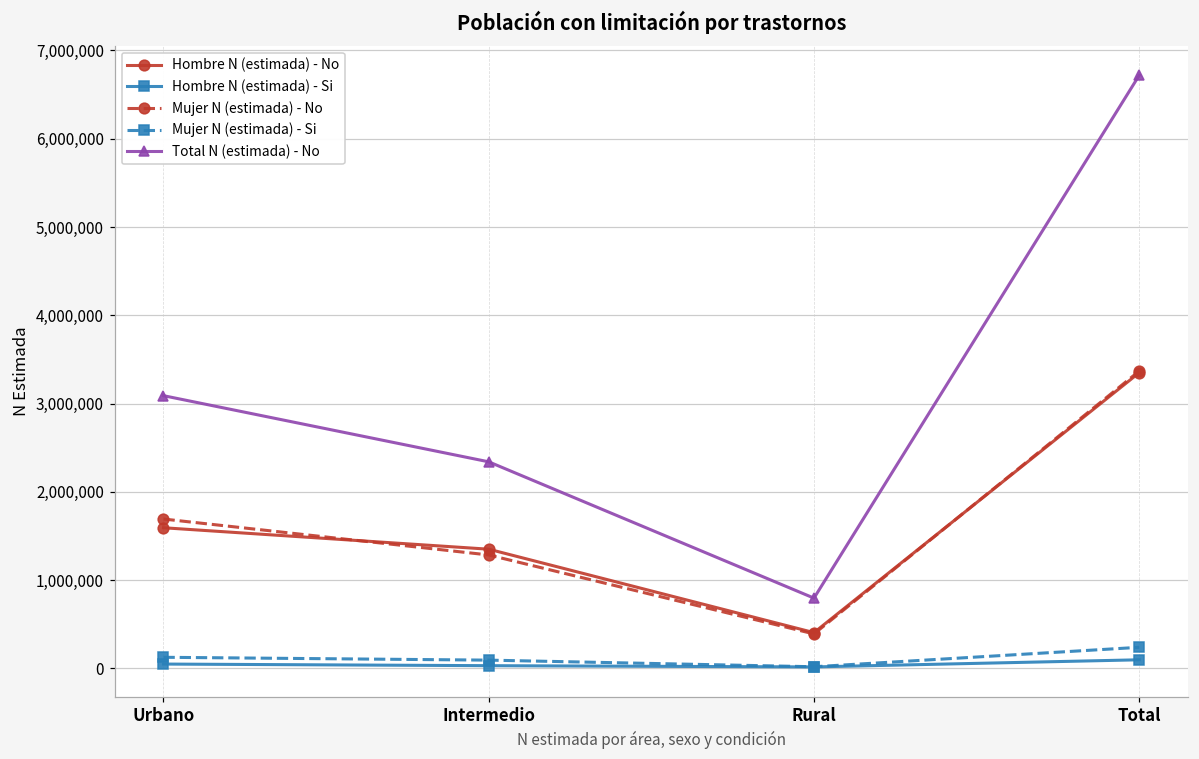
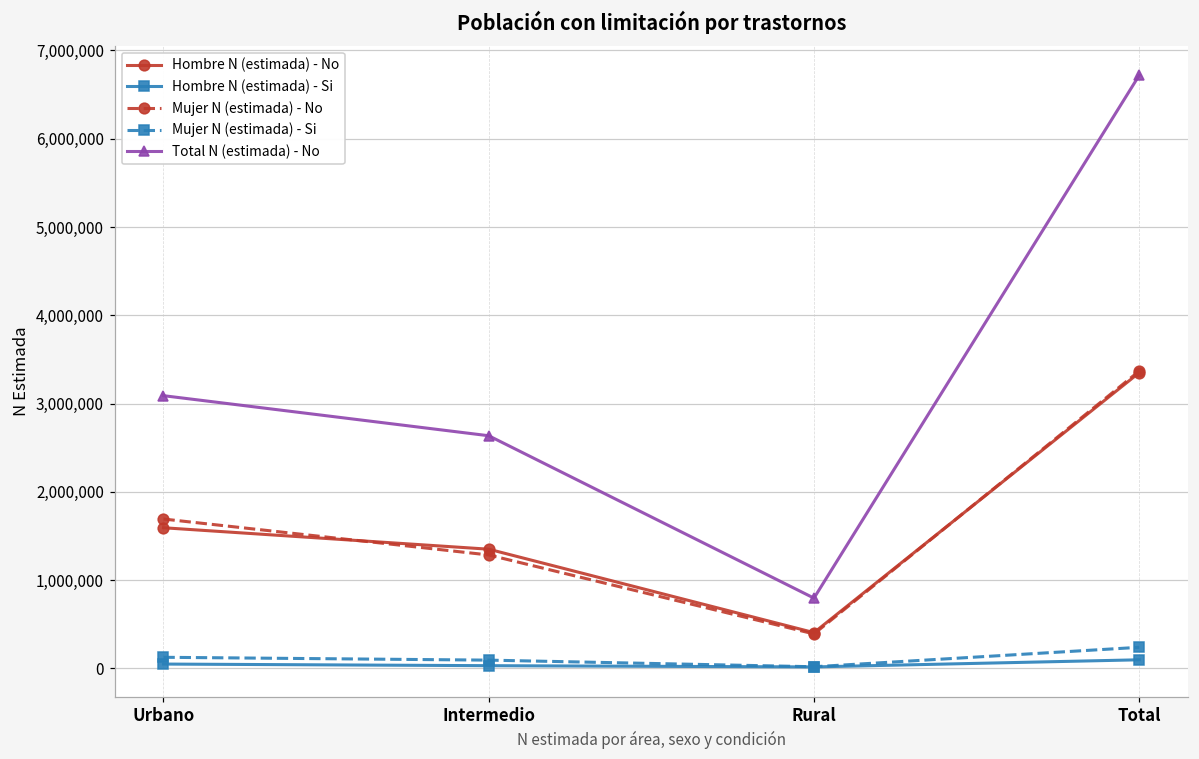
  {
    "Total N (estimada) - No": {
      "Urbano": "3,100,000",
-     "Intermedio": "2,300,000",
+     "Intermedio": "2,600,000",
      "Rural": "800,000",
      "Total": "6,700,000"
    }
  }
